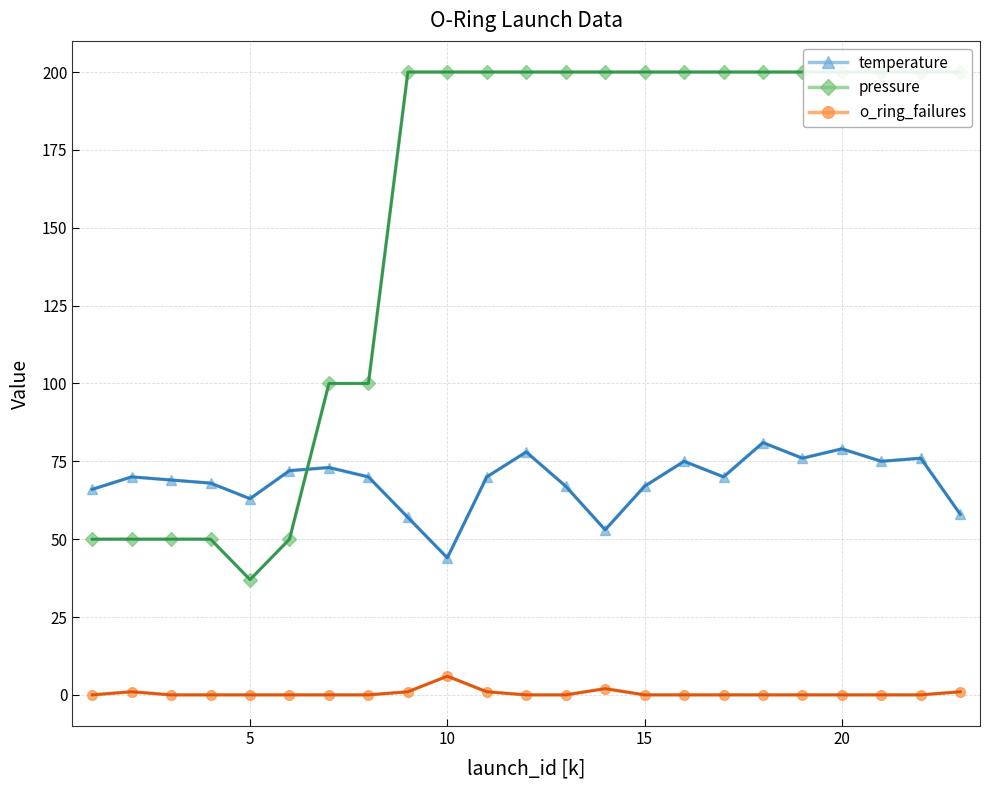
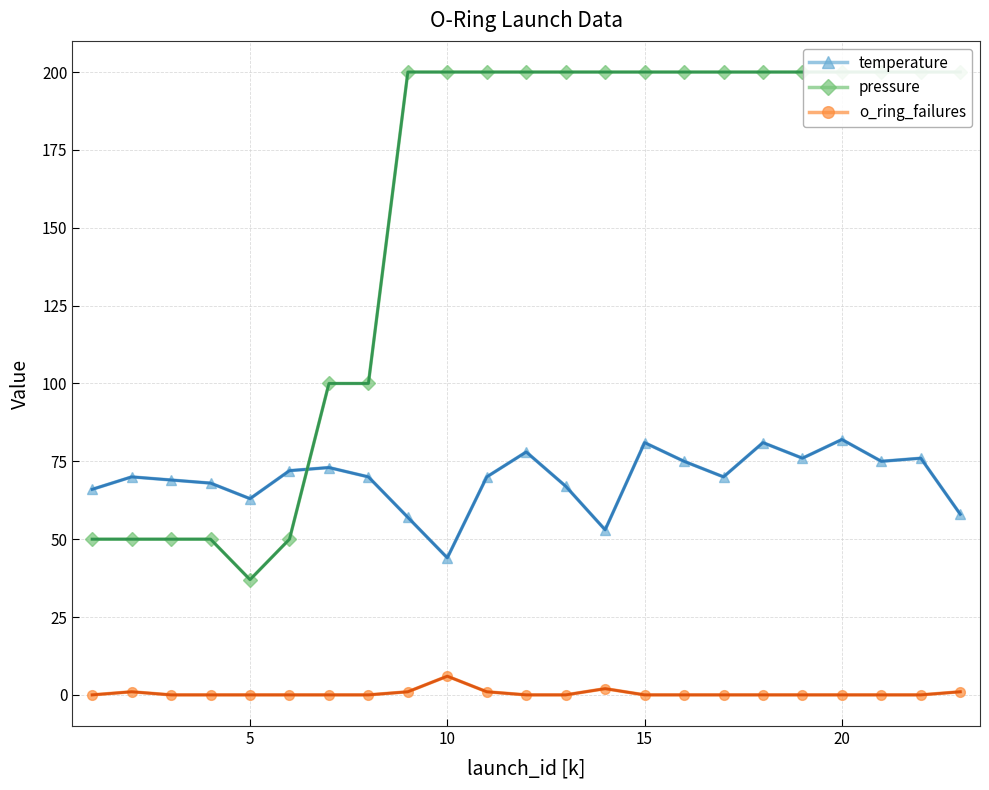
  {
    "temperature": {
      "5": 63,
      "10": 44,
-     "15": 67,
-     "20": 79
+     "15": 81,
+     "20": 82
    },
    "pressure": {
      "5": 37,
      "10": 200,
      "15": 200
    },
    "o_ring_failures": {
      "5": 0,
      "10": 6,
      "15": 0,
      "20": 0
    }
  }
